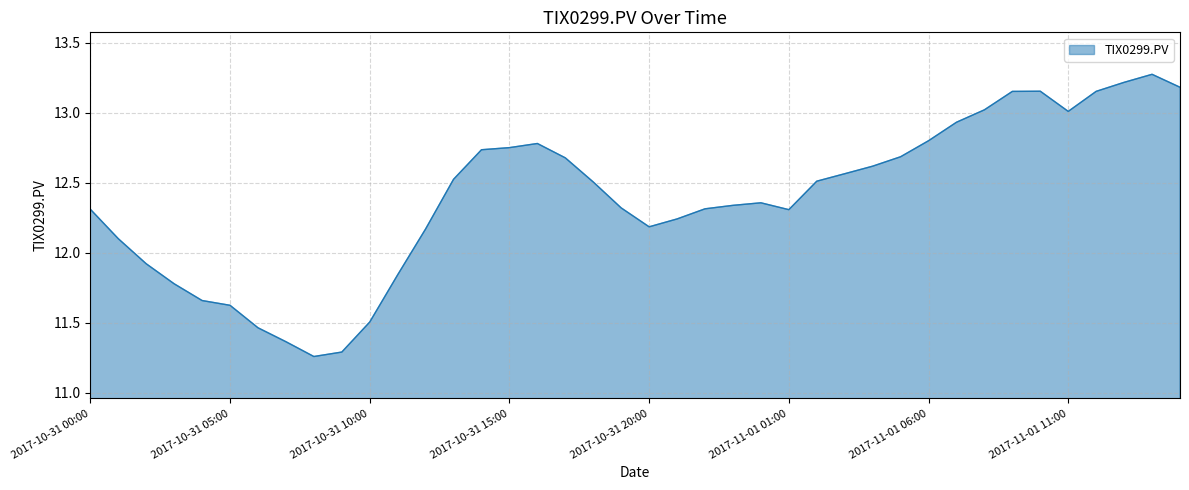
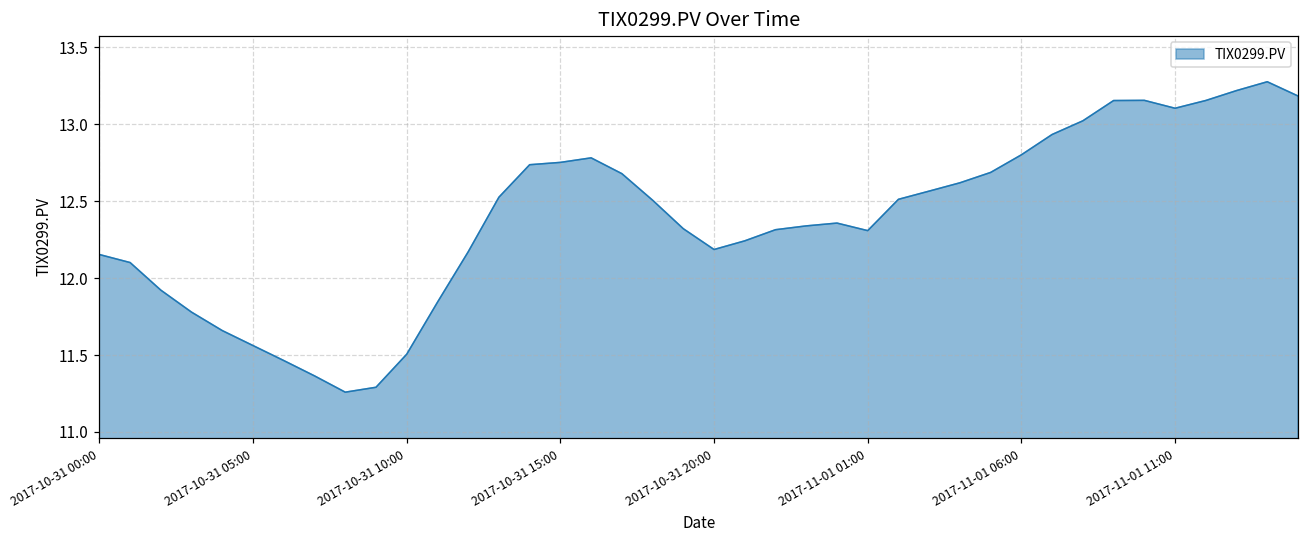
  {
-   "2017-10-31 00:00": 12.31,
-   "2017-10-31 05:00": 11.62,
+   "2017-10-31 00:00": 12.15,
+   "2017-10-31 05:00": 11.56,
    "2017-10-31 10:00": 11.51,
    "2017-10-31 15:00": 12.75,
    "2017-10-31 20:00": 12.19,
    "2017-11-01 01:00": 12.31,
    "2017-11-01 06:00": 12.80,
-   "2017-11-01 11:00": 13.01
+   "2017-11-01 11:00": 13.10
  }
